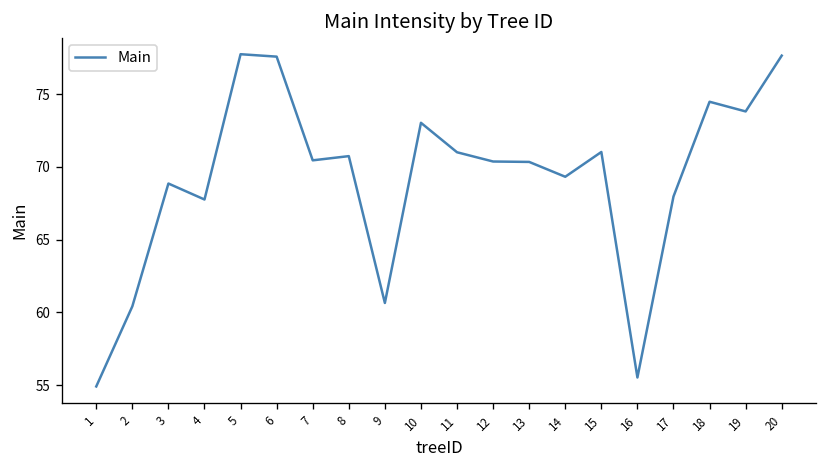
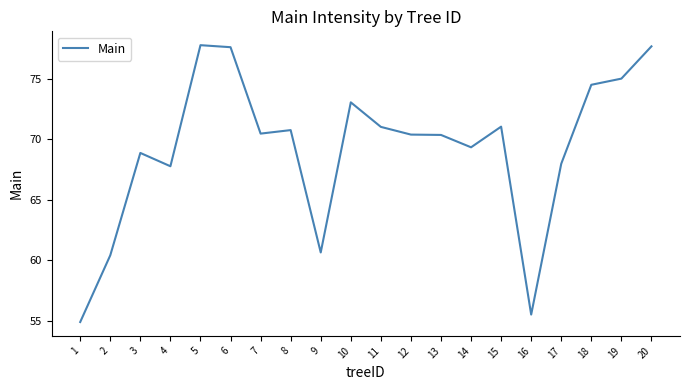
  {
    "1": 54.9,
    "2": 60.4,
    "3": 68.9,
    "4": 67.8,
    "5": 77.8,
    "6": 77.6,
    "7": 70.5,
    "8": 70.7,
    "9": 60.6,
    "10": 73.0,
    "11": 71.0,
    "12": 70.4,
    "13": 70.3,
    "14": 69.3,
    "15": 71.0,
    "16": 55.5,
    "17": 68.0,
    "18": 74.5,
-   "19": 73.8,
+   "19": 75.0,
    "20": 77.7
  }
